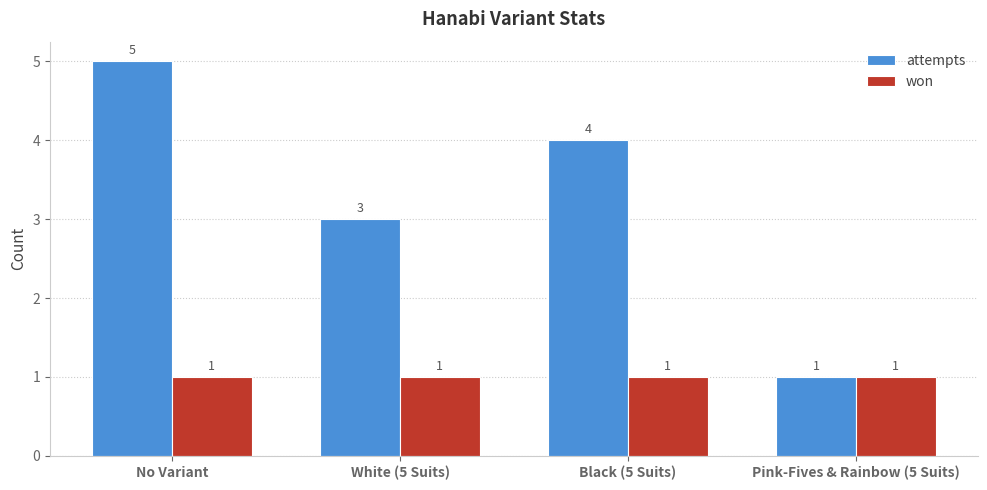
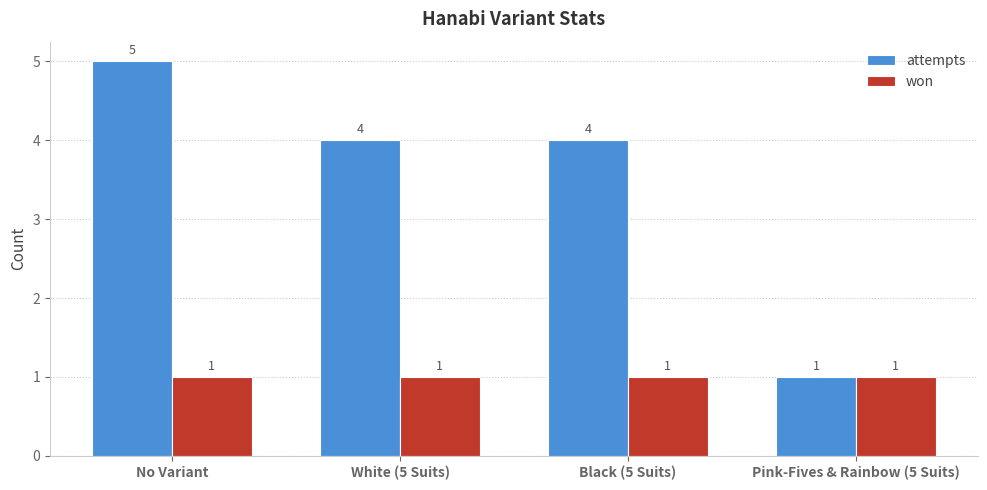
  {
    "attempts": {
      "No Variant": 5,
-     "White (5 Suits)": 3,
+     "White (5 Suits)": 4,
      "Black (5 Suits)": 4,
      "Pink-Fives & Rainbow (5 Suits)": 1
    },
    "won": {
      "No Variant": 1,
      "White (5 Suits)": 1,
      "Black (5 Suits)": 1,
      "Pink-Fives & Rainbow (5 Suits)": 1
    }
  }
